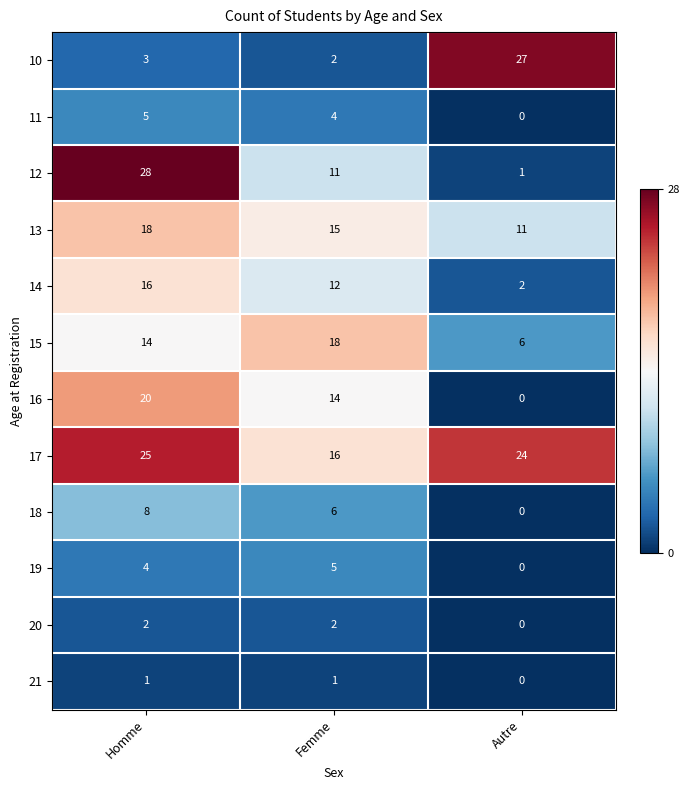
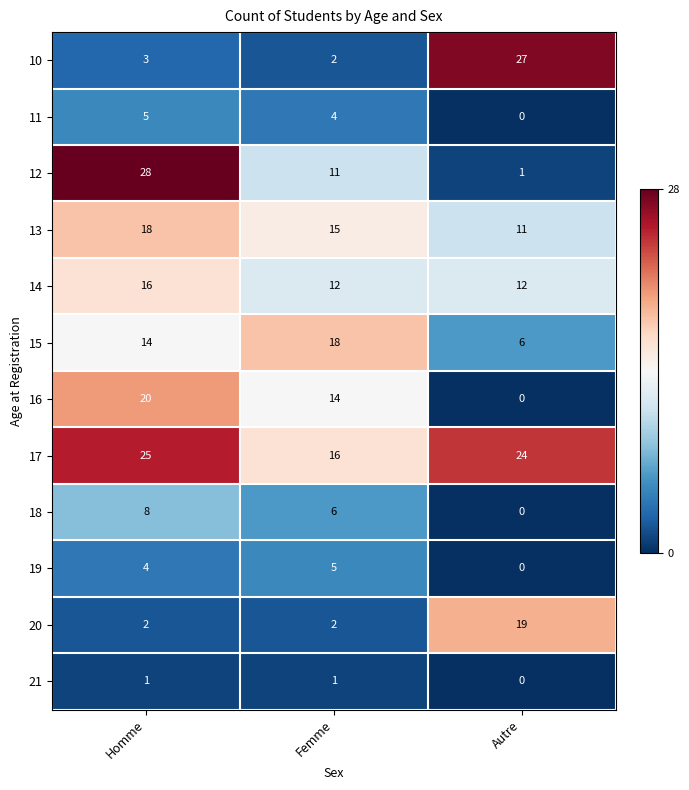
  {
    "10": {
      "Homme": 3,
      "Femme": 2,
      "Autre": 27
    },
    "11": {
      "Homme": 5,
      "Femme": 4,
      "Autre": 0
    },
    "12": {
      "Homme": 28,
      "Femme": 11,
      "Autre": 1
    },
    "13": {
      "Homme": 18,
      "Femme": 15,
      "Autre": 11
    },
    "14": {
      "Homme": 16,
      "Femme": 12,
-     "Autre": 2
+     "Autre": 12
    },
    "15": {
      "Homme": 14,
      "Femme": 18,
      "Autre": 6
    },
    "16": {
      "Homme": 20,
      "Femme": 14,
      "Autre": 0
    },
    "17": {
      "Homme": 25,
      "Femme": 16,
      "Autre": 24
    },
    "18": {
      "Homme": 8,
      "Femme": 6,
      "Autre": 0
    },
    "19": {
      "Homme": 4,
      "Femme": 5,
      "Autre": 0
    },
    "20": {
      "Homme": 2,
      "Femme": 2,
-     "Autre": 0
+     "Autre": 19
    },
    "21": {
      "Homme": 1,
      "Femme": 1,
      "Autre": 0
    }
  }
